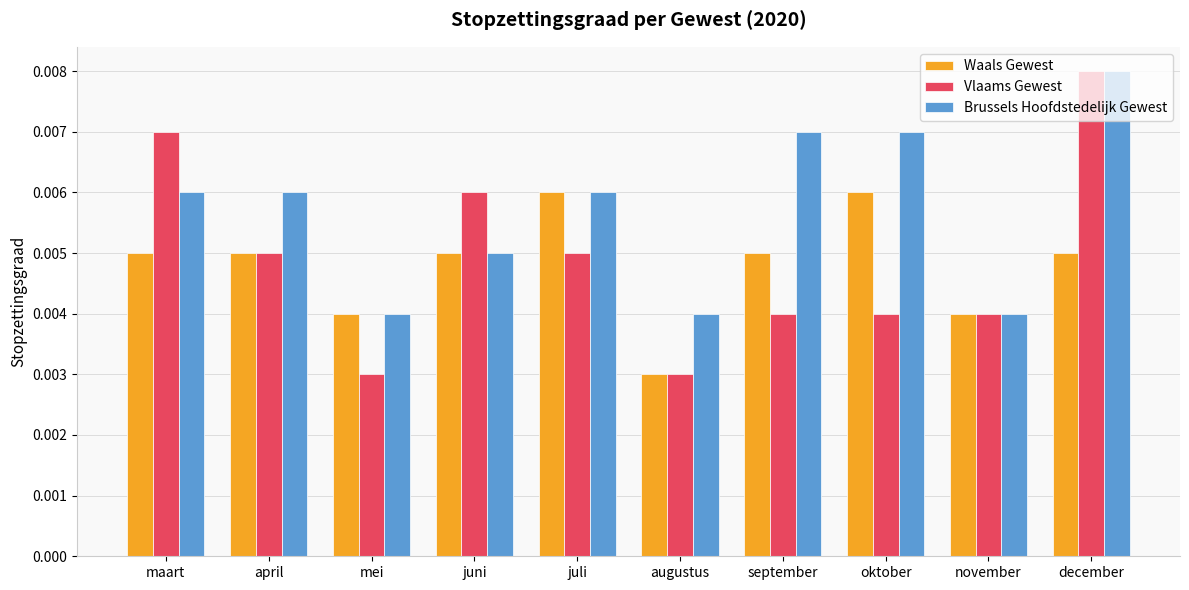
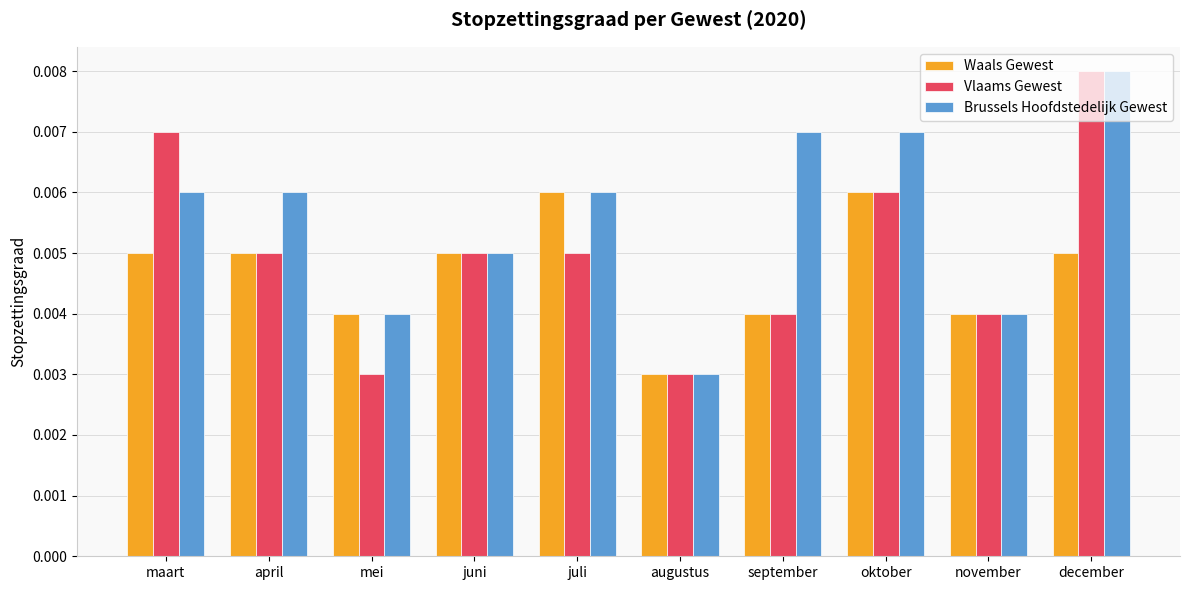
  {
    "Waals Gewest": {
      "maart": 0.005,
      "april": 0.005,
      "mei": 0.004,
      "juni": 0.005,
      "juli": 0.006,
      "augustus": 0.003,
-     "september": 0.005,
+     "september": 0.004,
      "oktober": 0.006,
      "november": 0.004,
      "december": 0.005
    },
    "Vlaams Gewest": {
      "maart": 0.007,
      "april": 0.005,
      "mei": 0.003,
-     "juni": 0.006,
+     "juni": 0.005,
      "juli": 0.005,
      "augustus": 0.003,
      "september": 0.004,
-     "oktober": 0.004,
+     "oktober": 0.006,
      "november": 0.004
    },
    "Brussels Hoofdstedelijk Gewest": {
      "maart": 0.006,
      "april": 0.006,
      "mei": 0.004,
      "juni": 0.005,
      "juli": 0.006,
-     "augustus": 0.004,
+     "augustus": 0.003,
      "september": 0.007,
      "oktober": 0.007,
      "november": 0.004
    }
  }
